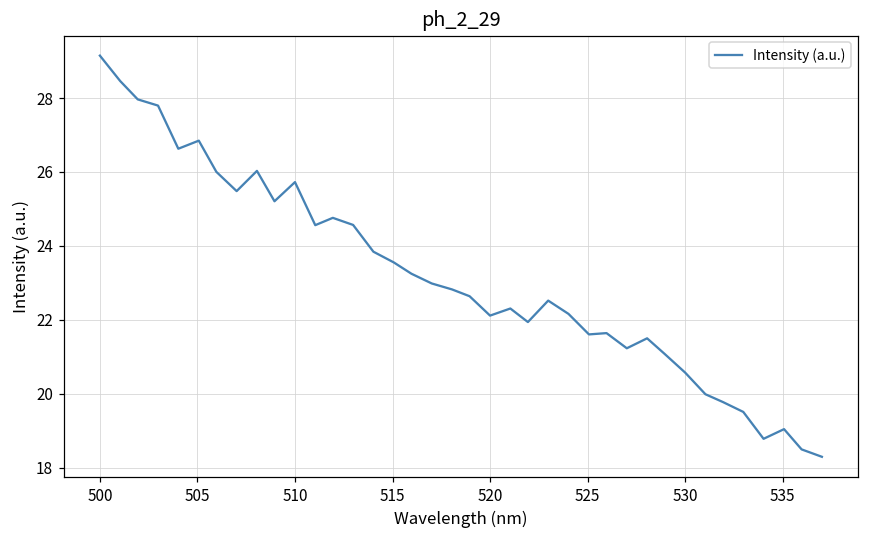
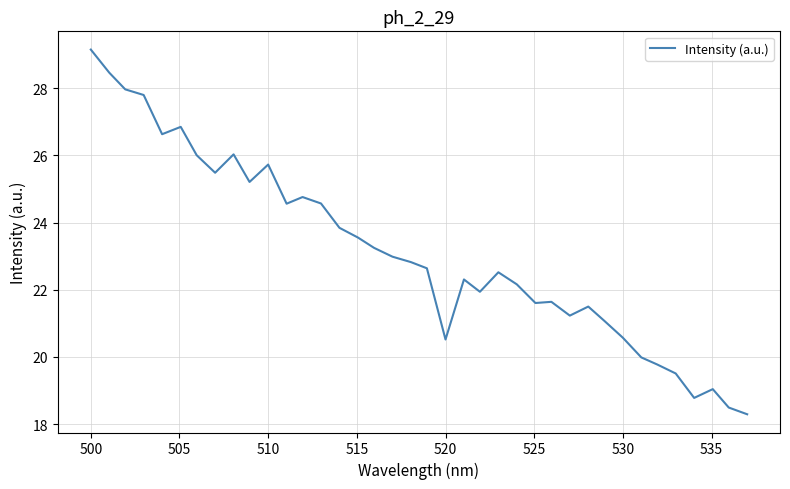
  {
    "500": 29.1,
    "510": 25.7,
-   "520": 22.1,
+   "520": 20.5,
    "530": 20.6
  }
